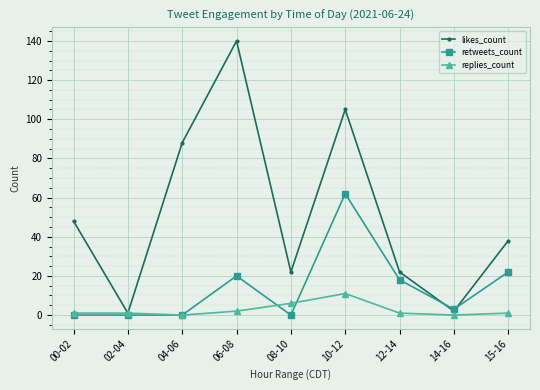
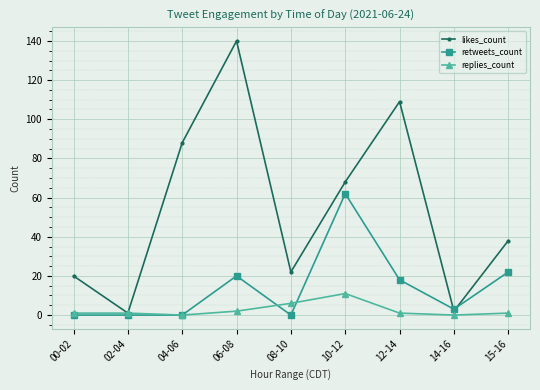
  {
    "likes_count": {
-     "00-02": 48,
+     "00-02": 20,
      "04-06": 88,
      "06-08": 140,
      "08-10": 22,
-     "10-12": 105,
-     "12-14": 22,
+     "10-12": 68,
+     "12-14": 109,
      "15-16": 38
    }
  }
